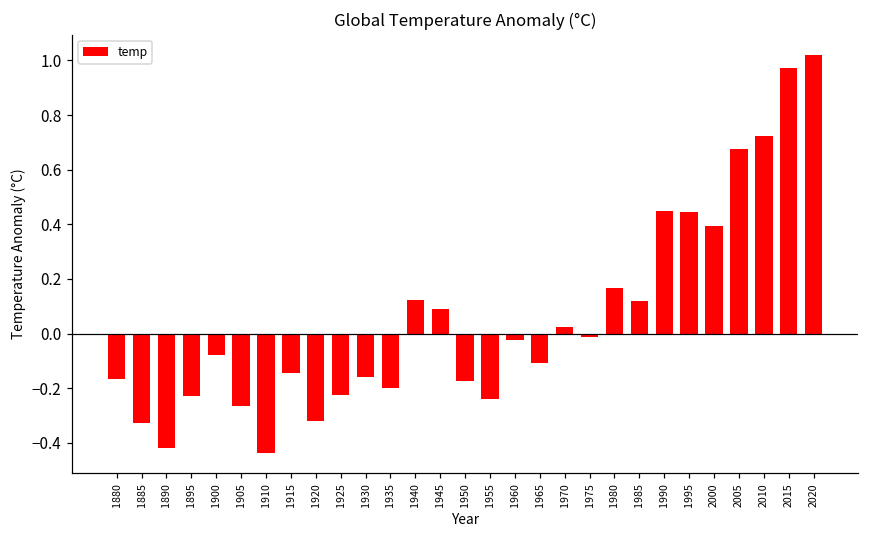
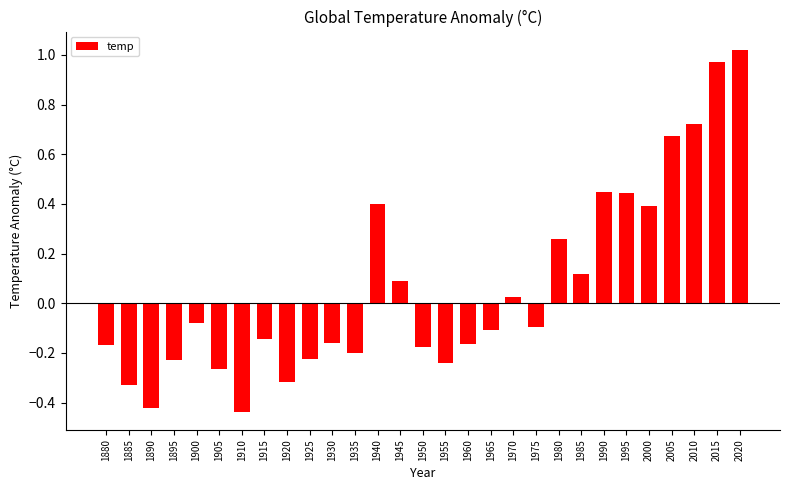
  {
    "1880": -0.17,
    "1885": -0.33,
    "1890": -0.42,
    "1895": -0.23,
    "1900": -0.08,
    "1905": -0.26,
    "1910": -0.44,
    "1915": -0.15,
    "1920": -0.32,
    "1925": -0.22,
    "1930": -0.16,
    "1935": -0.20,
-   "1940": 0.12,
+   "1940": 0.40,
    "1945": 0.09,
    "1950": -0.17,
    "1955": -0.24,
-   "1960": -0.03,
+   "1960": -0.16,
    "1965": -0.11,
    "1970": 0.03,
-   "1975": -0.01,
-   "1980": 0.17,
+   "1975": -0.10,
+   "1980": 0.26,
    "1985": 0.12,
    "1990": 0.45,
    "1995": 0.45,
    "2000": 0.39,
    "2005": 0.68,
    "2010": 0.72,
    "2015": 0.97,
    "2020": 1.02
  }
